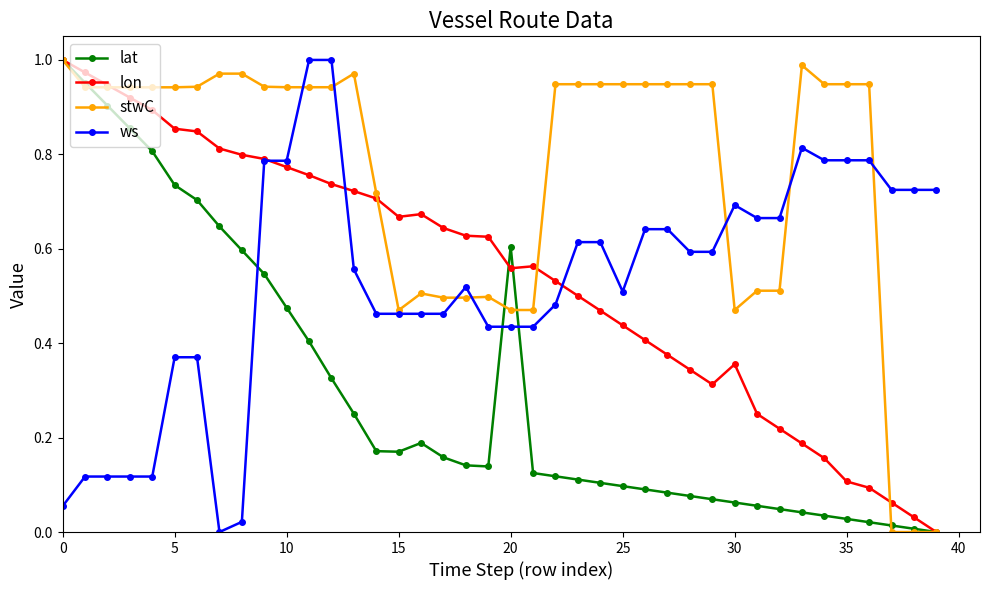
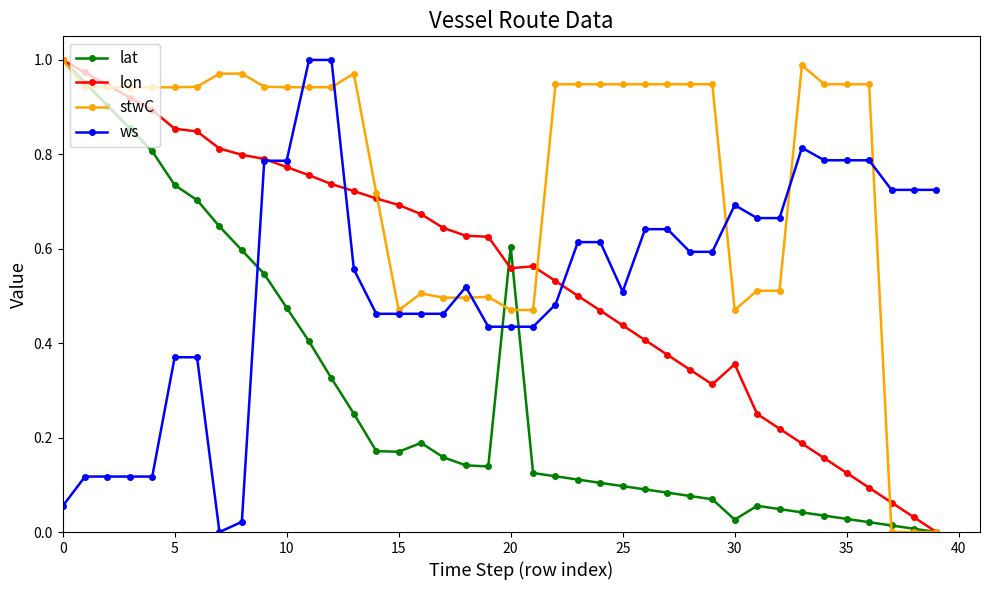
  {
    "lat": {
      "5": 0.73,
      "10": 0.48,
      "15": 0.17,
      "20": 0.60,
      "25": 0.10,
-     "30": 0.06,
+     "30": 0.03,
      "35": 0.03
    },
    "lon": {
      "5": 0.85,
      "10": 0.77,
-     "15": 0.67,
+     "15": 0.69,
      "20": 0.56,
      "25": 0.44,
      "30": 0.36,
-     "35": 0.11
+     "35": 0.13
    },
    "stwC": {
      "5": 0.94,
      "10": 0.94,
      "15": 0.47,
      "20": 0.47,
      "25": 0.95,
      "30": 0.47,
      "35": 0.95
    },
    "ws": {
      "0": 0.05,
      "5": 0.37,
      "10": 0.79,
      "15": 0.46,
      "20": 0.43,
      "25": 0.51,
      "30": 0.69,
      "35": 0.79
    }
  }
